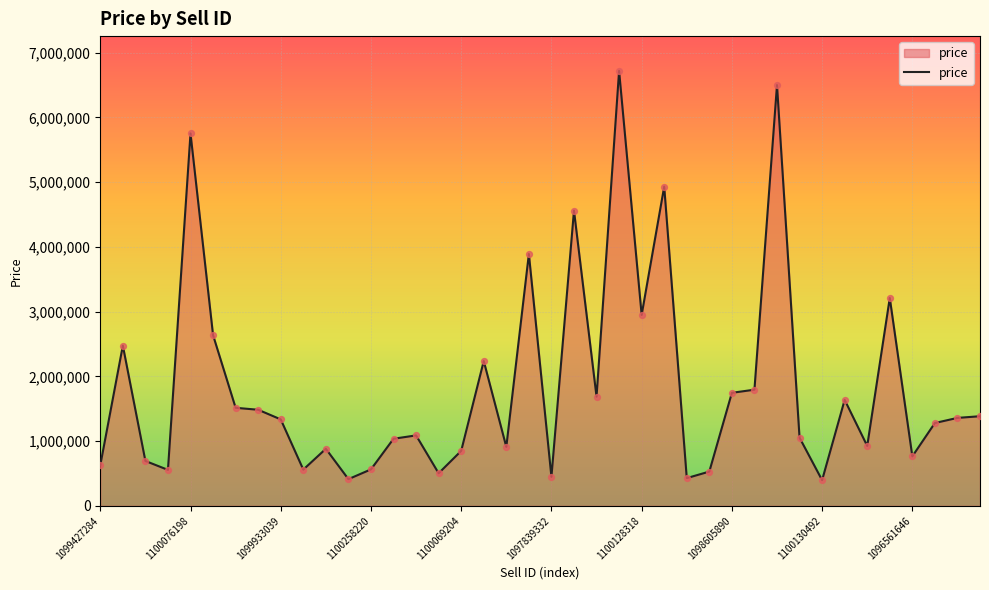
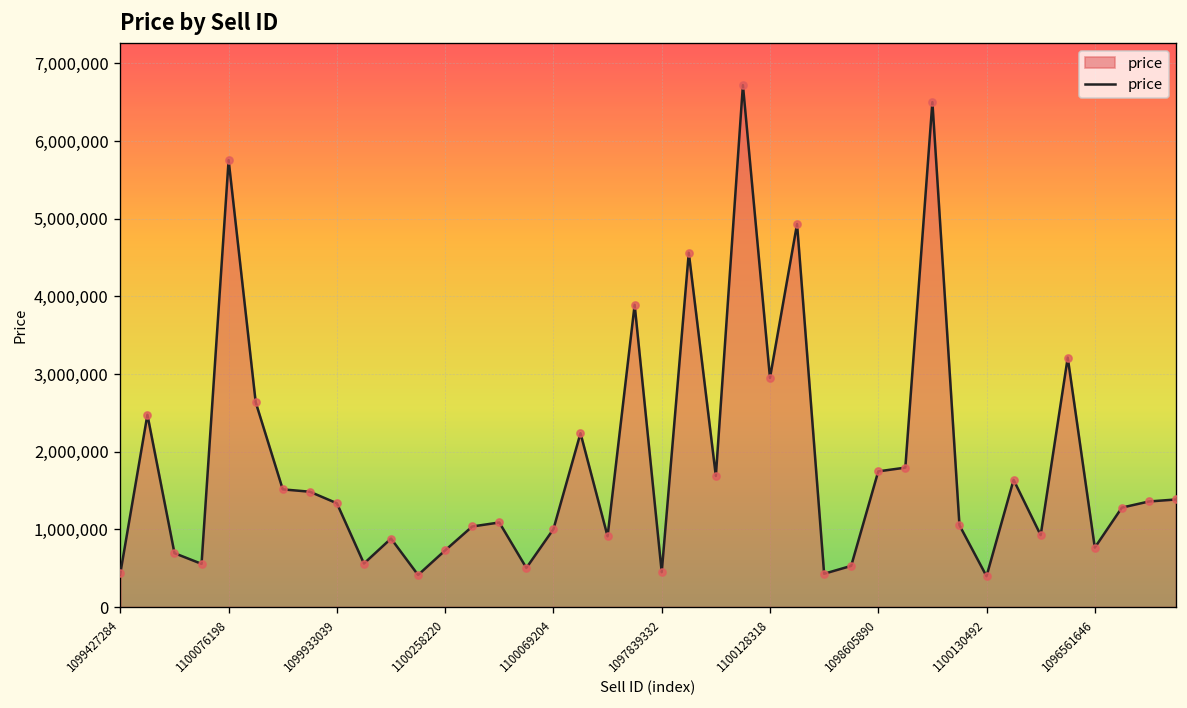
  {
-   "1099427284": "600,000",
+   "1099427284": "400,000",
    "1100076198": "5,800,000",
    "1099933039": "1,300,000",
-   "1100258220": "600,000",
-   "1100069204": "800,000",
+   "1100258220": "700,000",
+   "1100069204": "1,000,000",
    "1097839332": "400,000",
    "1100128318": "2,900,000",
    "1098605890": "1,700,000",
    "1100130492": "400,000",
    "1096561646": "800,000"
  }
